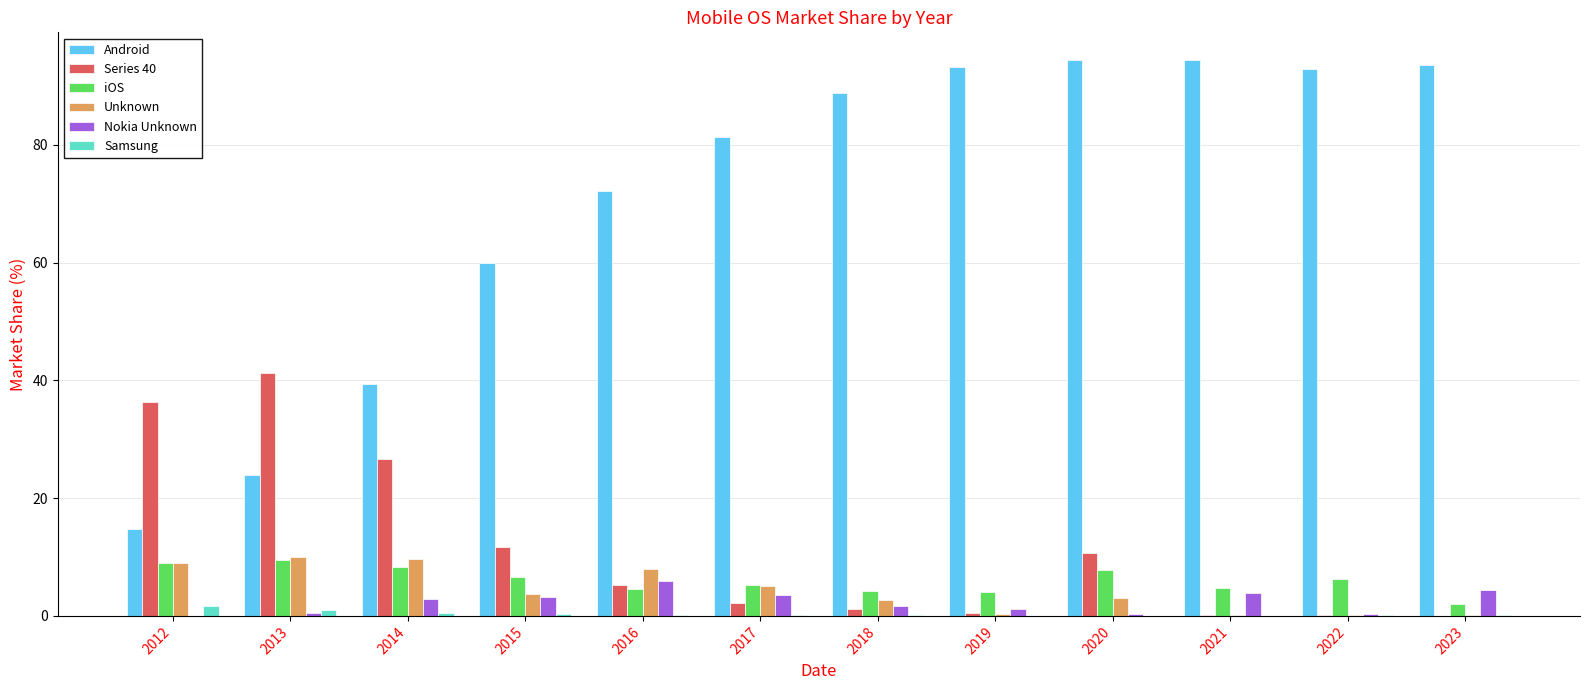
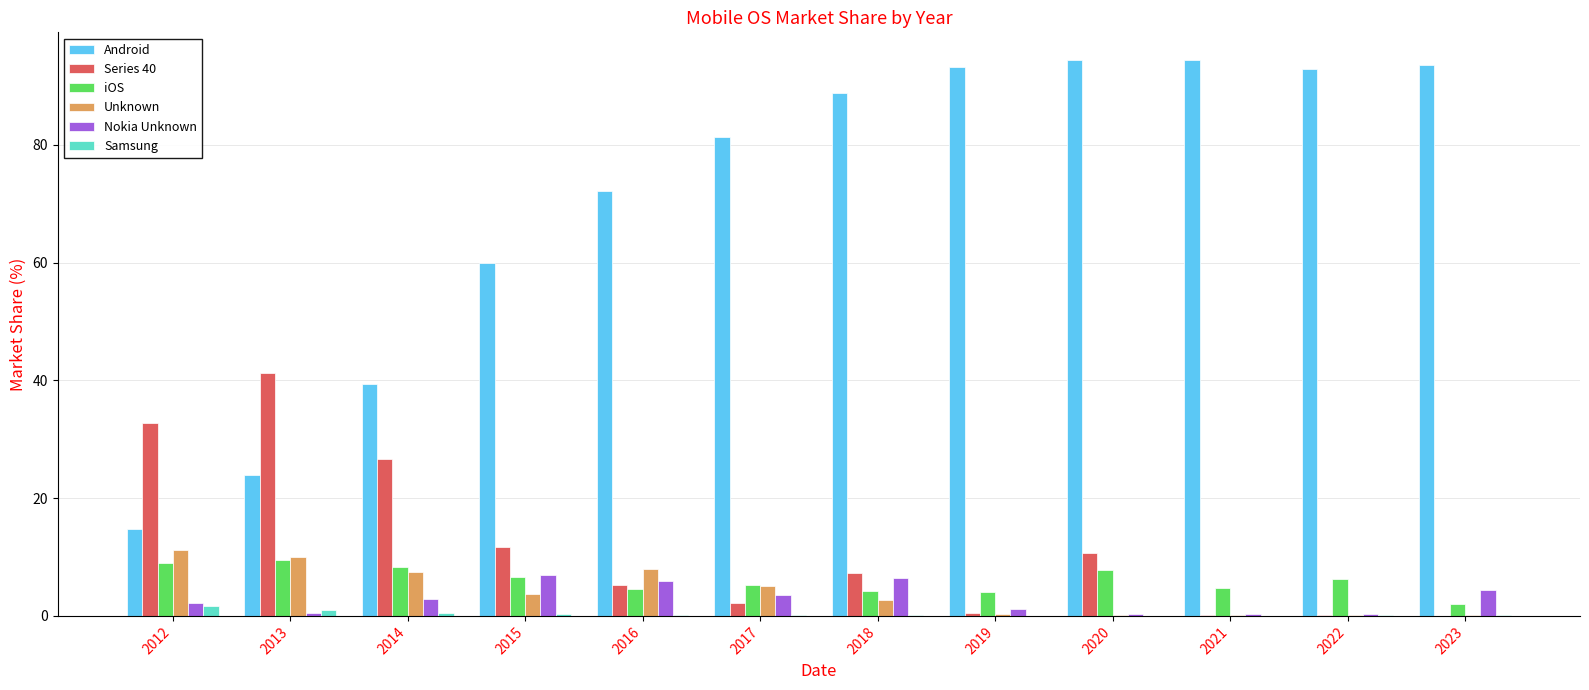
  {
    "Series 40": {
-     "2012": 36,
+     "2012": 33,
      "2013": 41,
      "2014": 27,
      "2015": 12,
      "2016": 5,
      "2017": 2,
-     "2018": 1,
+     "2018": 7,
      "2019": 1,
      "2020": 11
    },
    "iOS": {
      "2012": 9,
      "2013": 9,
      "2014": 8,
      "2015": 7,
      "2016": 5,
      "2017": 5,
      "2018": 4,
      "2019": 4,
      "2020": 8,
      "2021": 5,
      "2022": 6,
      "2023": 2
    },
    "Unknown": {
-     "2012": 9,
+     "2012": 11,
      "2013": 10,
-     "2014": 10,
+     "2014": 7,
      "2015": 4,
      "2016": 8,
      "2017": 5,
      "2018": 3,
-     "2020": 3
+     "2020": 0
    },
    "Nokia Unknown": {
-     "2012": 0,
+     "2012": 2,
      "2013": 0,
      "2014": 3,
-     "2015": 3,
+     "2015": 7,
      "2016": 6,
      "2017": 4,
-     "2018": 2,
+     "2018": 6,
      "2019": 1,
-     "2021": 4,
+     "2021": 0,
      "2023": 4
    }
  }
